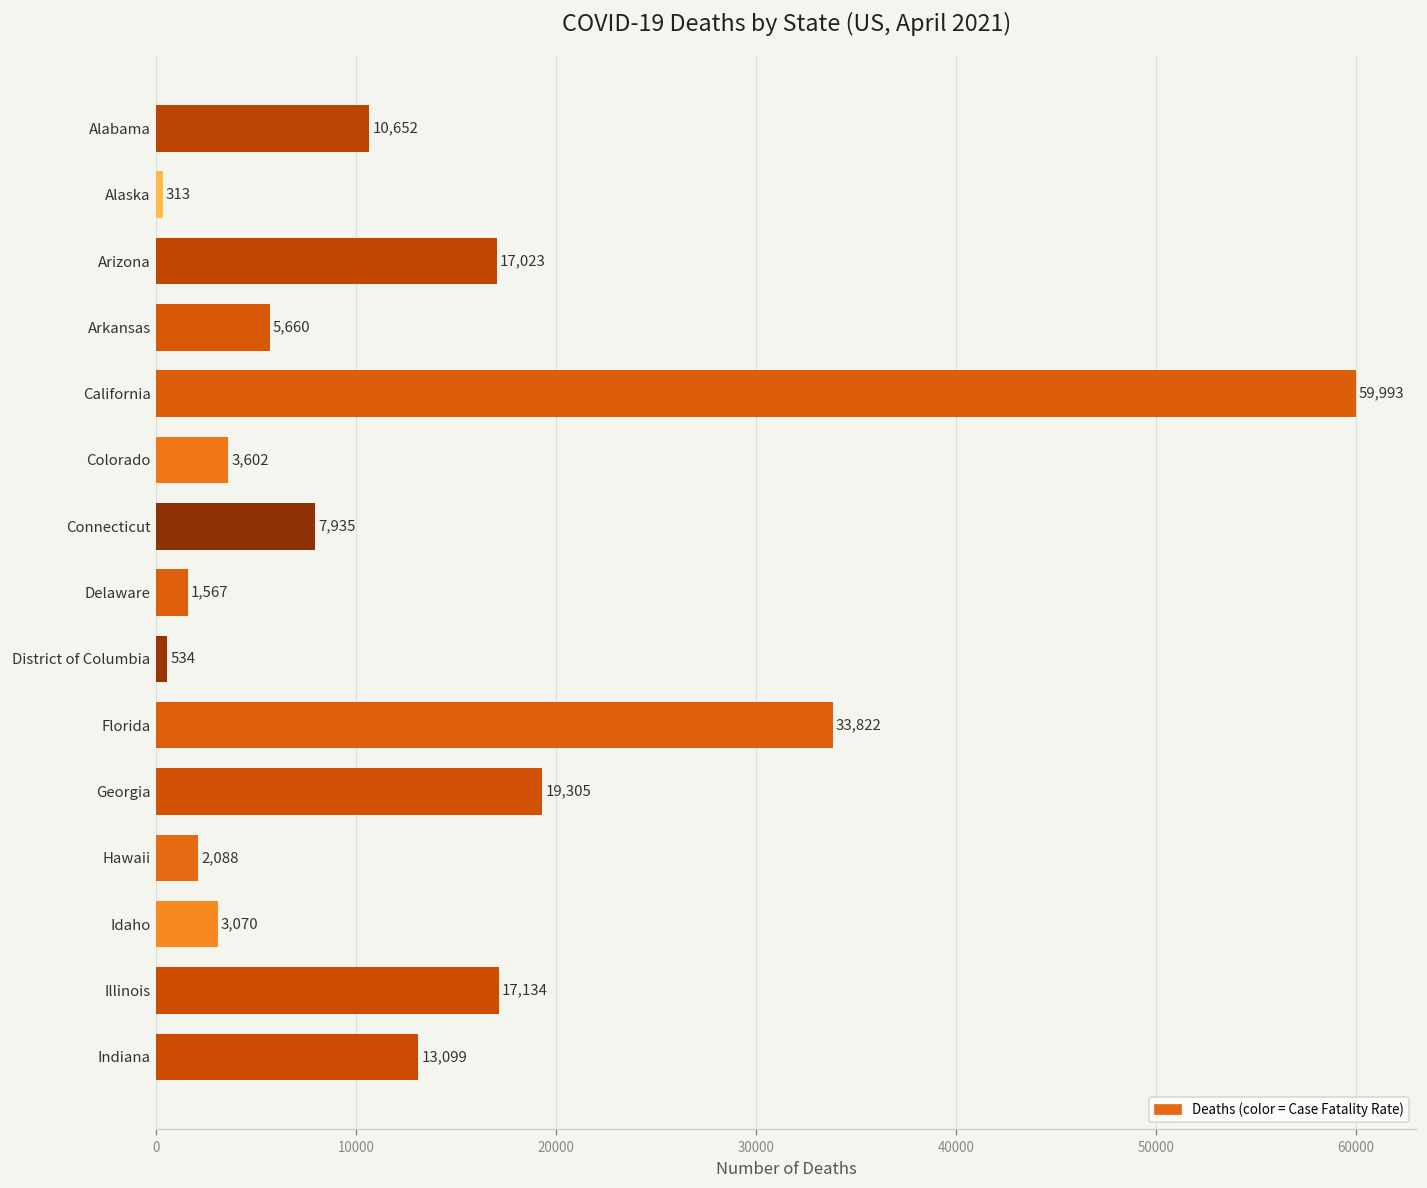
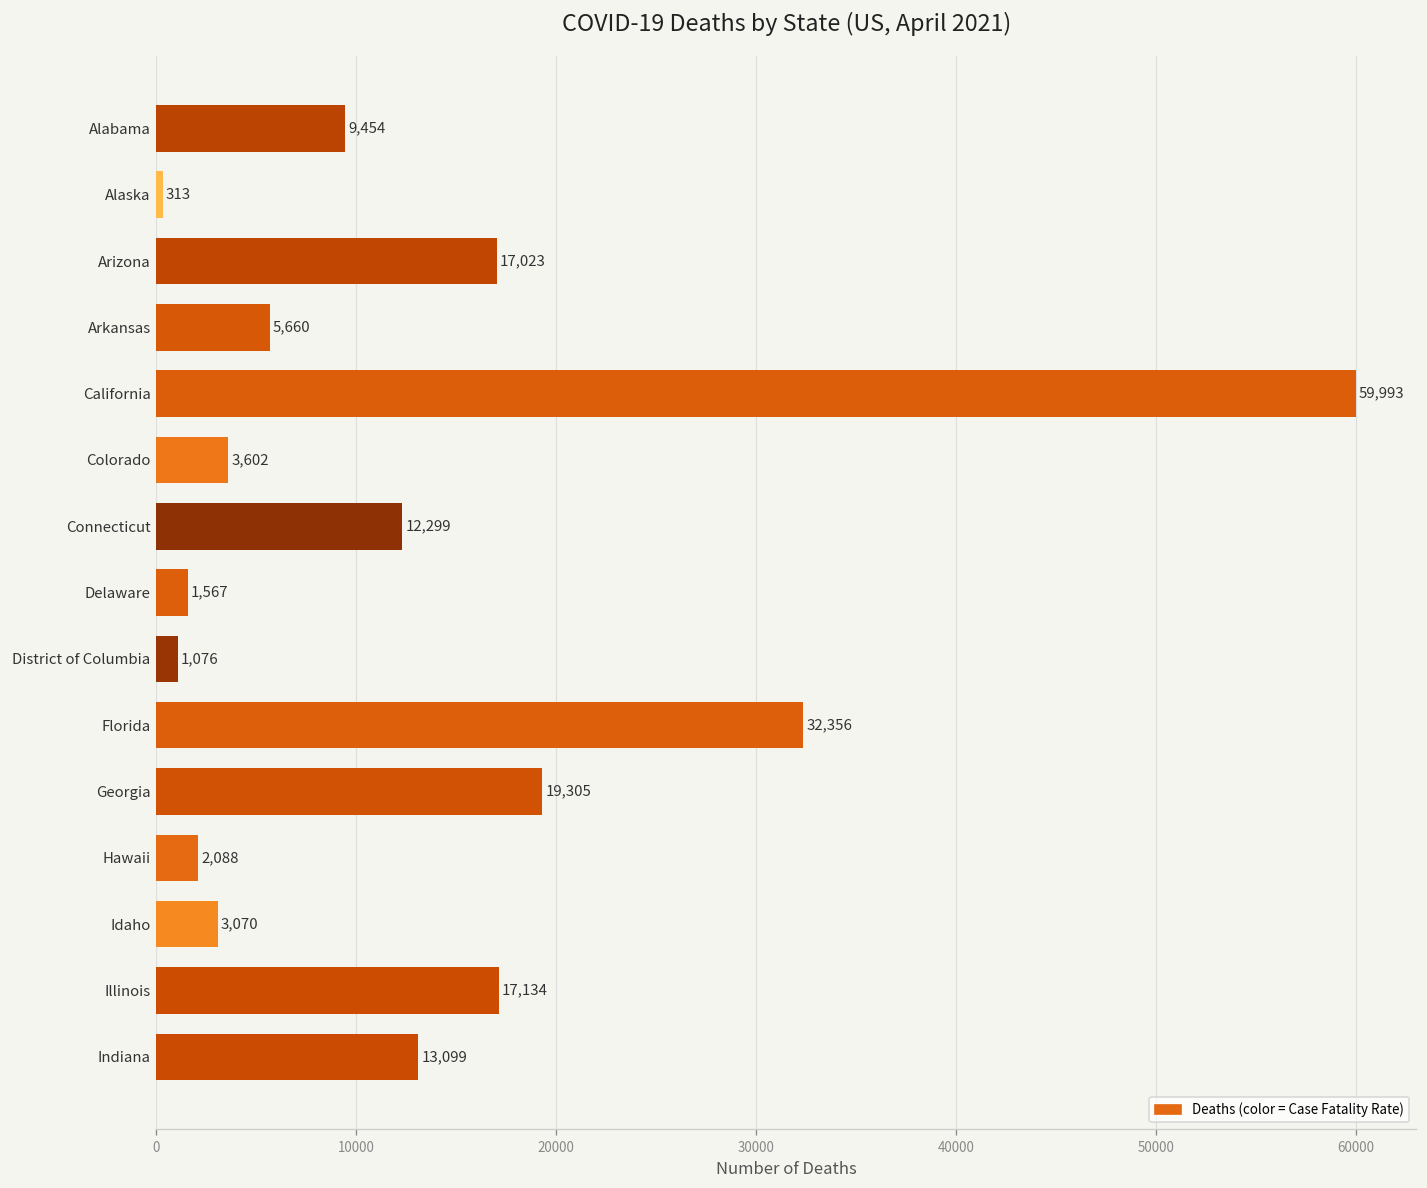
  {
-   "Alabama": "10,652",
+   "Alabama": "9,454",
    "Alaska": "313",
    "Arizona": "17,023",
    "Arkansas": "5,660",
    "California": "59,993",
    "Colorado": "3,602",
-   "Connecticut": "7,935",
+   "Connecticut": "12,299",
    "Delaware": "1,567",
-   "District of Columbia": "534",
-   "Florida": "33,822",
+   "District of Columbia": "1,076",
+   "Florida": "32,356",
    "Georgia": "19,305",
    "Hawaii": "2,088",
    "Idaho": "3,070",
    "Illinois": "17,134",
    "Indiana": "13,099"
  }
